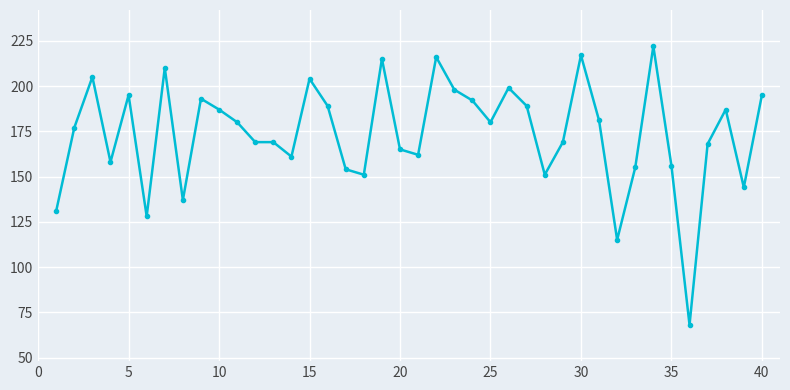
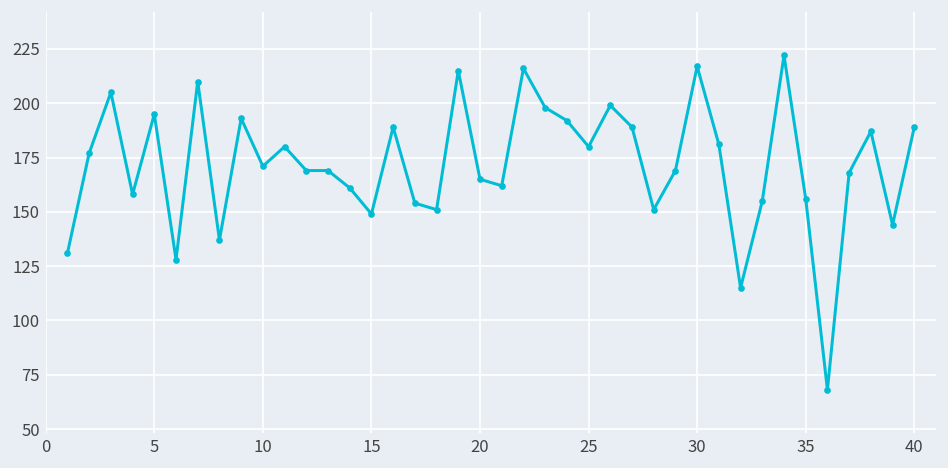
  {
    "5": 195,
-   "10": 187,
-   "15": 204,
+   "10": 171,
+   "15": 149,
    "20": 165,
    "25": 180,
    "30": 217,
    "35": 156,
-   "40": 195
+   "40": 189
  }
